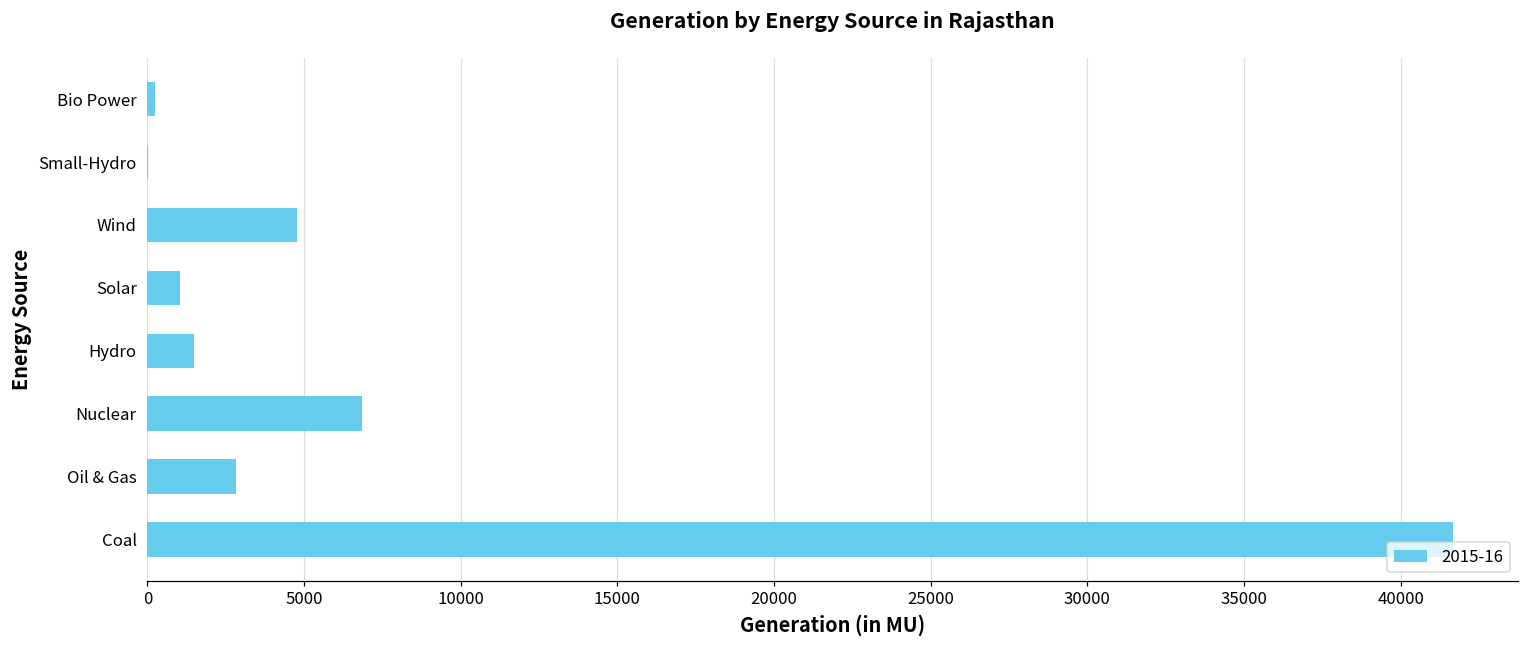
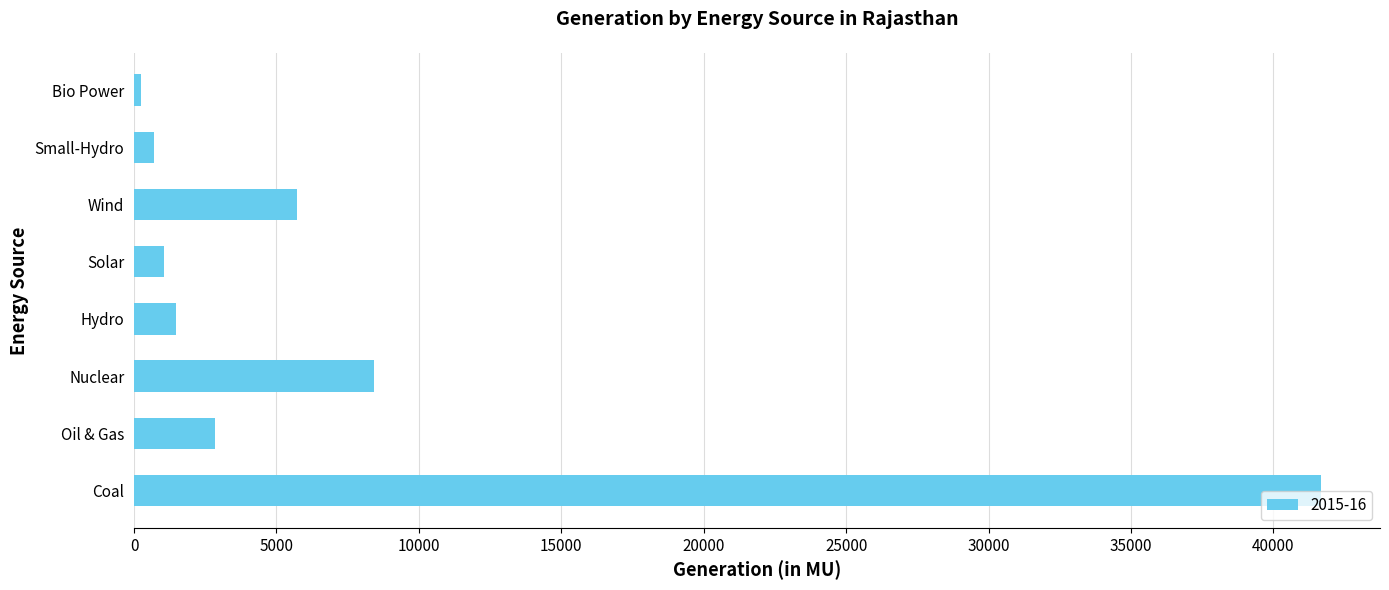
  {
    "Bio Power": 200,
-   "Small-Hydro": 0,
-   "Wind": 4800,
+   "Small-Hydro": 700,
+   "Wind": 5700,
    "Solar": 1100,
    "Hydro": 1500,
-   "Nuclear": 6800,
+   "Nuclear": 8400,
    "Oil & Gas": 2800,
    "Coal": 41700
  }
